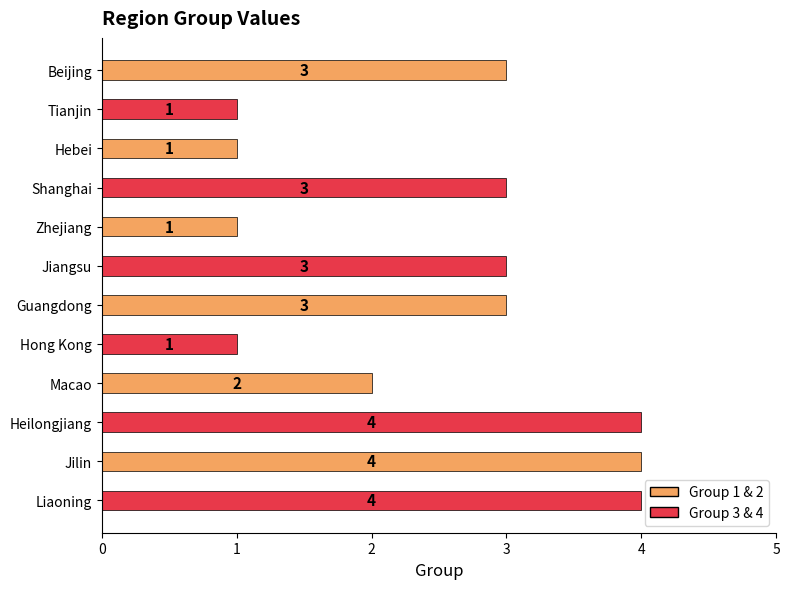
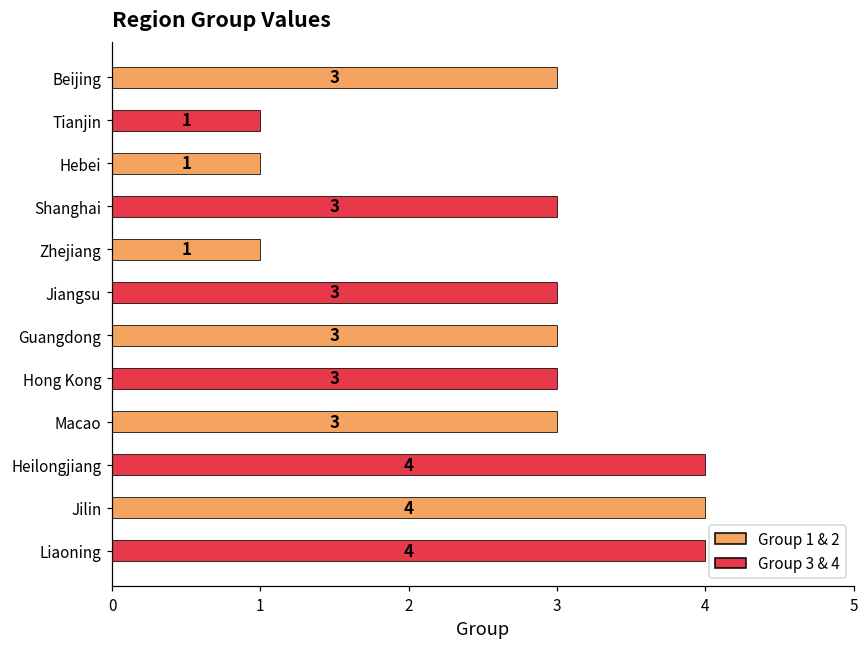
  {
    "Beijing": 3,
    "Tianjin": 1,
    "Hebei": 1,
    "Shanghai": 3,
    "Zhejiang": 1,
    "Jiangsu": 3,
    "Guangdong": 3,
-   "Hong Kong": 1,
-   "Macao": 2,
+   "Hong Kong": 3,
+   "Macao": 3,
    "Heilongjiang": 4,
    "Jilin": 4,
    "Liaoning": 4
  }
